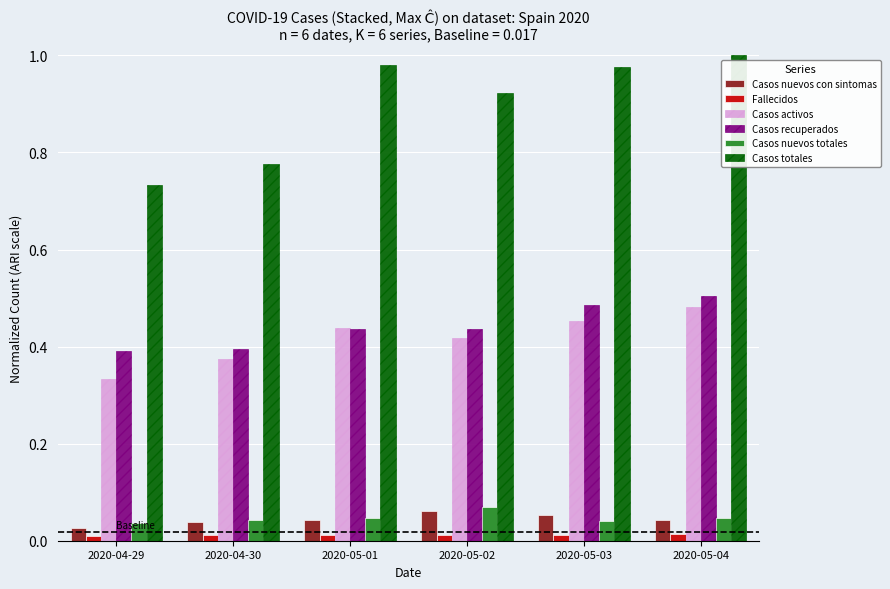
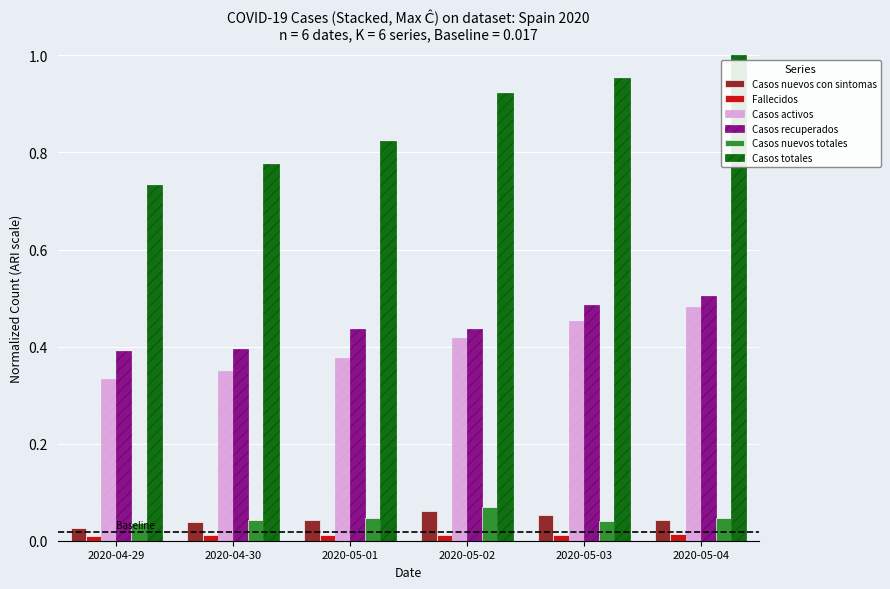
  {
    "Casos nuevos con sintomas": {
      "2020-04-29": 0.03,
      "2020-04-30": 0.04,
      "2020-05-01": 0.04,
      "2020-05-02": 0.06,
      "2020-05-03": 0.05,
      "2020-05-04": 0.04
    },
    "Fallecidos": {
      "2020-04-29": 0.01,
      "2020-04-30": 0.01,
      "2020-05-01": 0.01,
      "2020-05-02": 0.01,
      "2020-05-03": 0.01,
      "2020-05-04": 0.01
    },
    "Casos activos": {
      "2020-04-29": 0.33,
-     "2020-04-30": 0.37,
-     "2020-05-01": 0.44,
+     "2020-04-30": 0.35,
+     "2020-05-01": 0.38,
      "2020-05-02": 0.42,
      "2020-05-03": 0.45,
      "2020-05-04": 0.48
    },
    "Casos recuperados": {
      "2020-04-29": 0.39,
      "2020-04-30": 0.40,
      "2020-05-01": 0.44,
      "2020-05-02": 0.44,
      "2020-05-03": 0.49,
      "2020-05-04": 0.50
    },
    "Casos nuevos totales": {
      "2020-04-29": 0.04,
      "2020-04-30": 0.04,
      "2020-05-01": 0.05,
      "2020-05-02": 0.07,
      "2020-05-03": 0.04,
      "2020-05-04": 0.05
    },
    "Casos totales": {
      "2020-04-29": 0.73,
      "2020-04-30": 0.78,
-     "2020-05-01": 0.98,
+     "2020-05-01": 0.82,
      "2020-05-02": 0.92,
-     "2020-05-03": 0.98,
+     "2020-05-03": 0.95,
      "2020-05-04": 1.00
    }
  }
